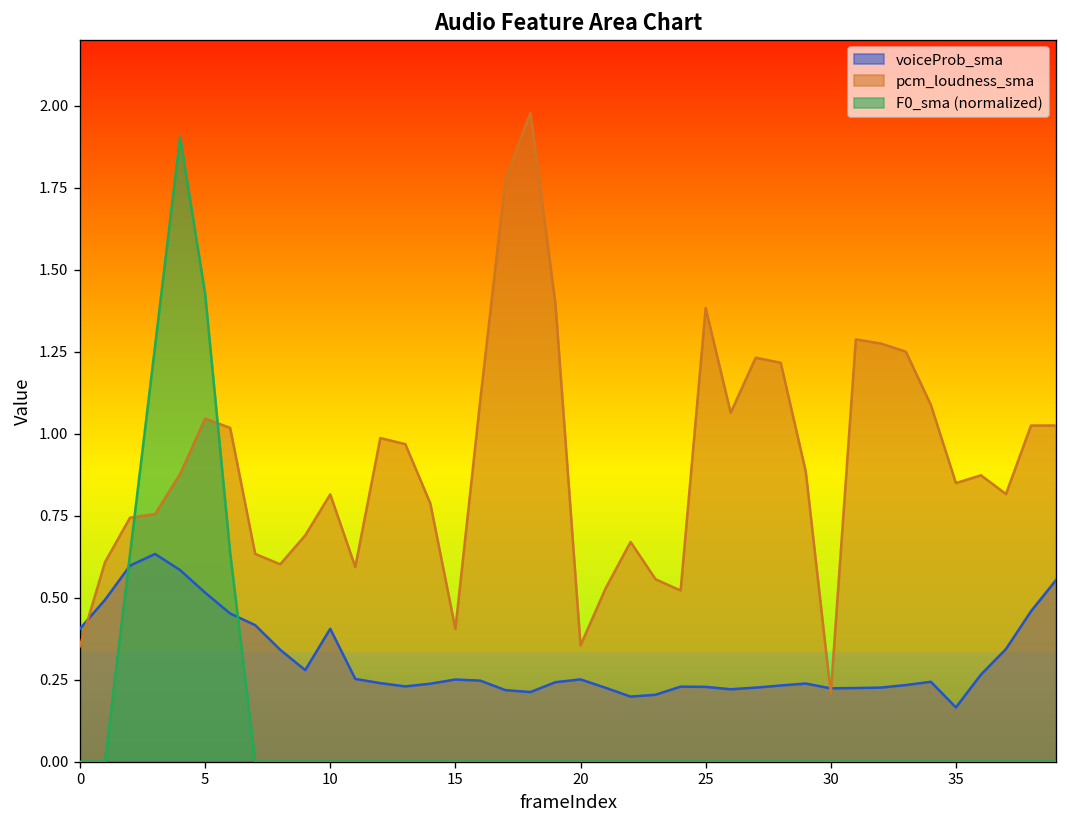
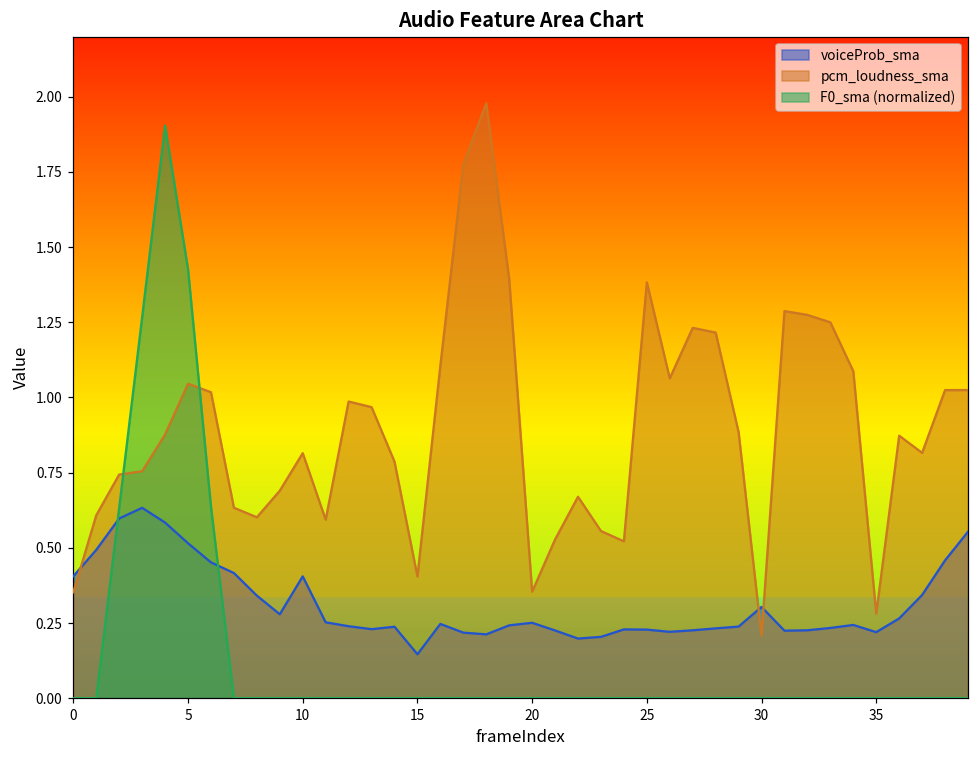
  {
    "voiceProb_sma": {
      "0": 0.41,
      "5": 0.52,
      "10": 0.41,
-     "15": 0.25,
+     "15": 0.15,
      "20": 0.25,
      "25": 0.23,
-     "30": 0.22,
-     "35": 0.17
+     "30": 0.30,
+     "35": 0.22
    },
    "pcm_loudness_sma": {
      "0": 0.35,
      "5": 1.05,
      "10": 0.81,
      "15": 0.40,
      "20": 0.35,
      "25": 1.38,
      "30": 0.21,
-     "35": 0.85
+     "35": 0.28
    },
    "F0_sma (normalized)": {
      "0": 0.00,
      "5": 1.43,
      "10": 0.00,
      "15": 0.00,
      "20": 0.00,
      "25": 0.00,
      "30": 0.00,
      "35": 0.00
    }
  }
